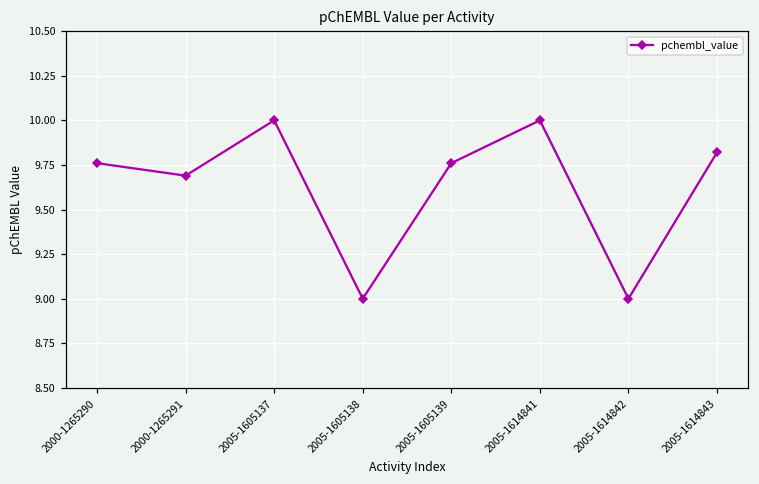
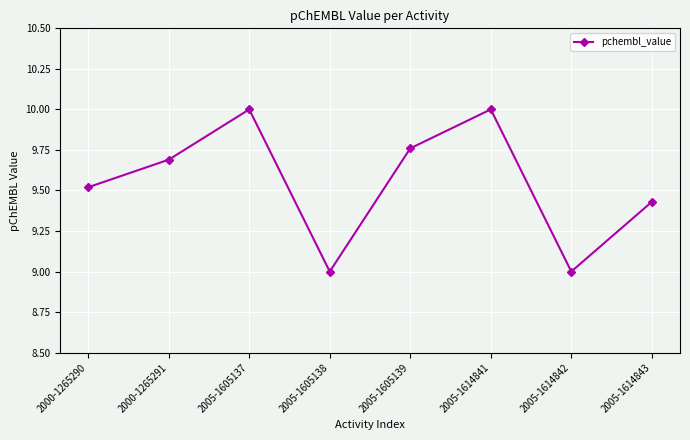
  {
-   "2000-1265290": 9.76,
+   "2000-1265290": 9.52,
    "2000-1265291": 9.69,
    "2005-1605137": 10.00,
    "2005-1605138": 9.00,
    "2005-1605139": 9.76,
    "2005-1614841": 10.00,
    "2005-1614842": 9.00,
-   "2005-1614843": 9.82
+   "2005-1614843": 9.43
  }
